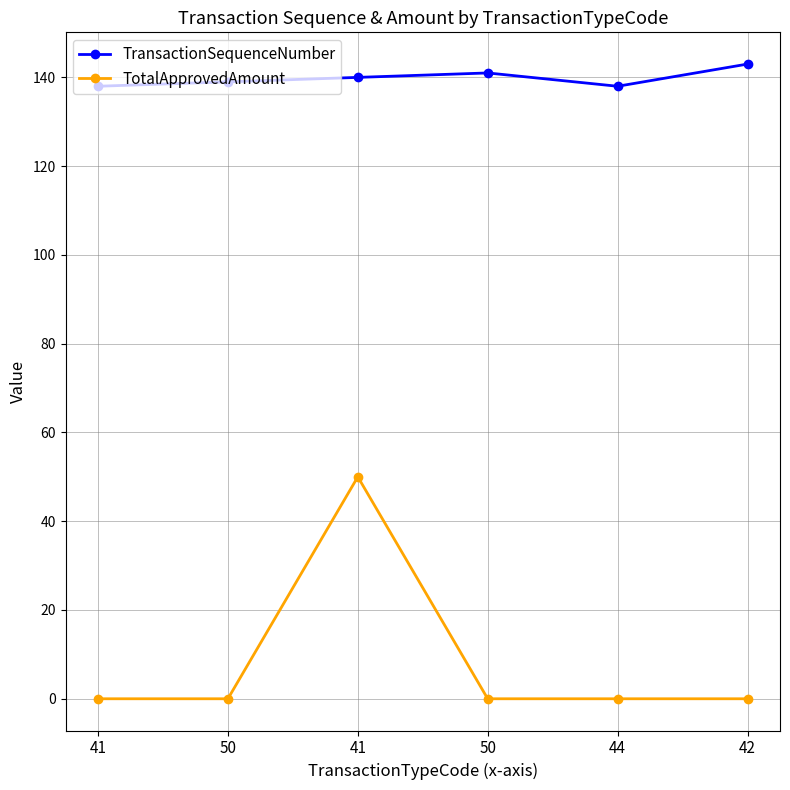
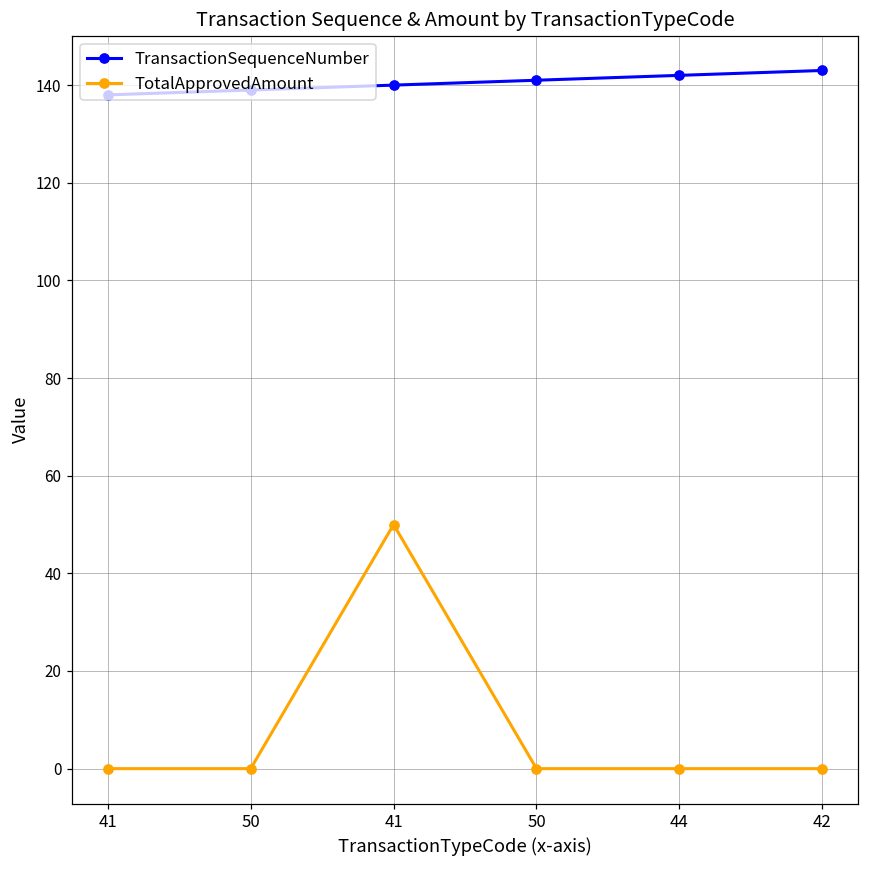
  {
    "TransactionSequenceNumber": {
-     "44": 138,
+     "44": 142,
      "42": 143
    },
    "TotalApprovedAmount": {
      "44": 0,
      "42": 0
    }
  }
